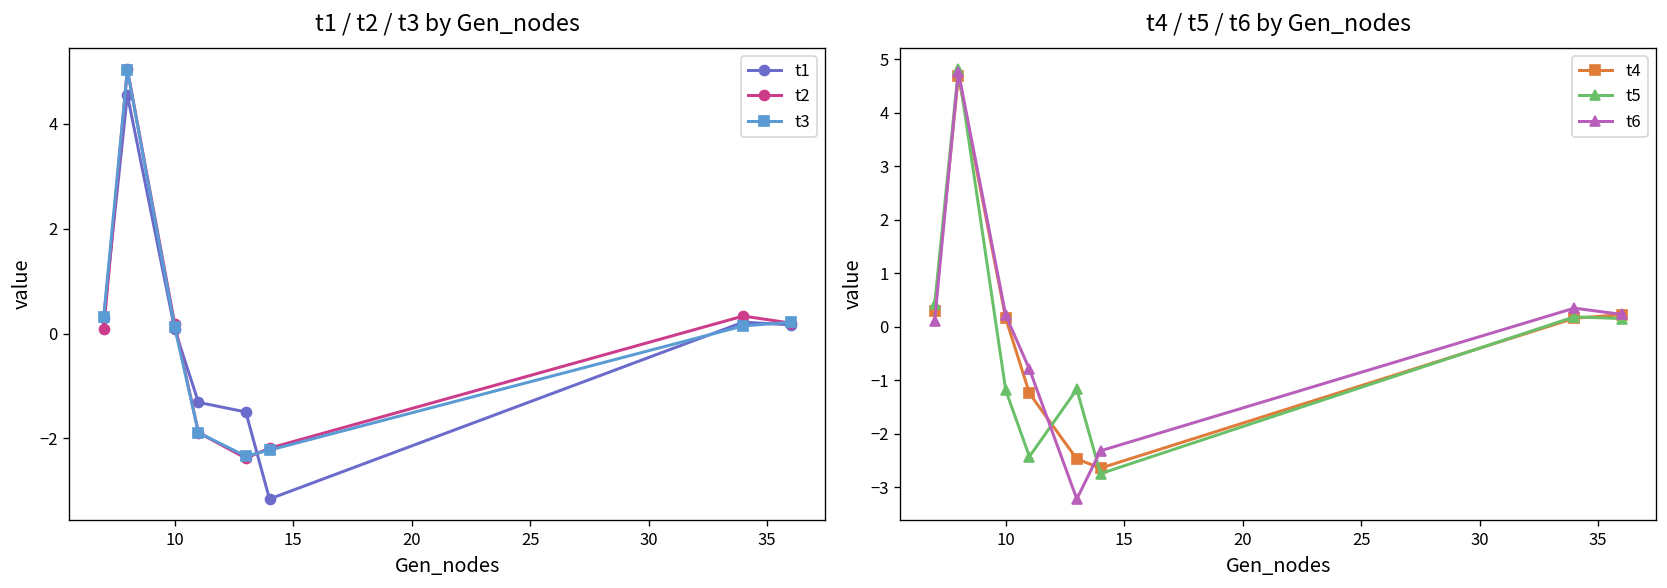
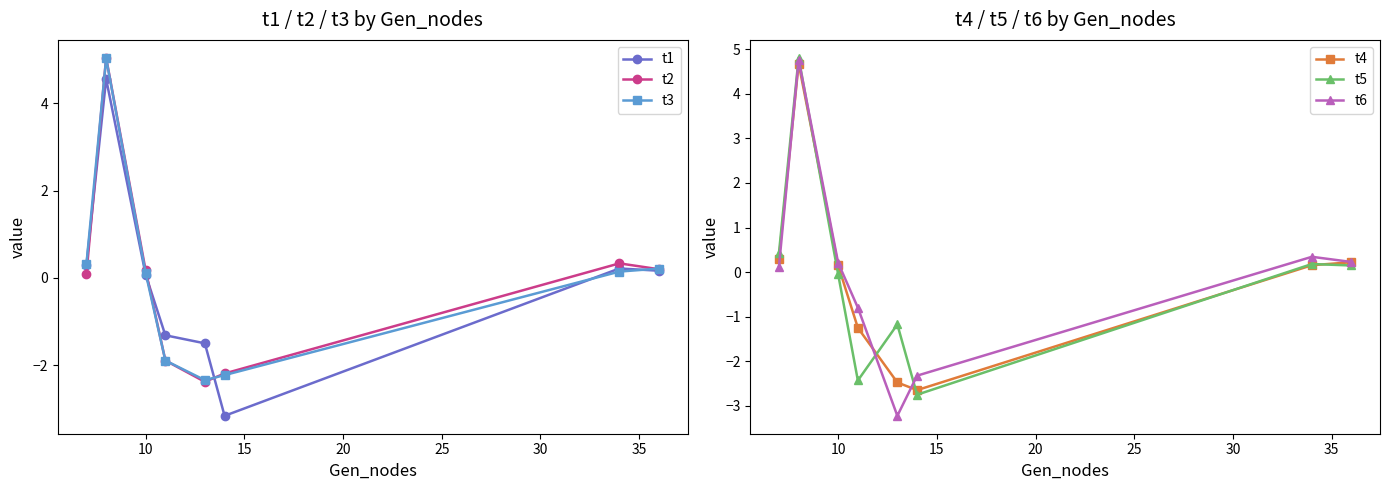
  {
    "t1 / t2 / t3 by Gen_nodes": {
      "t2": {
        "10": 0.2
      }
    },
    "t4 / t5 / t6 by Gen_nodes": {
      "t5": {
-       "10": -1.2
+       "10": 0.0
      }
    }
  }
